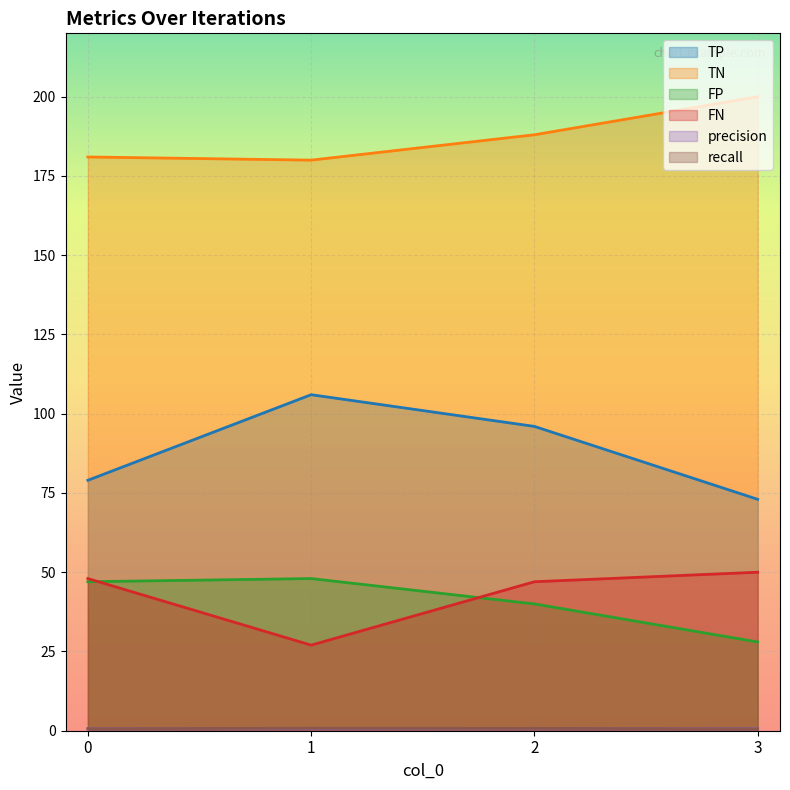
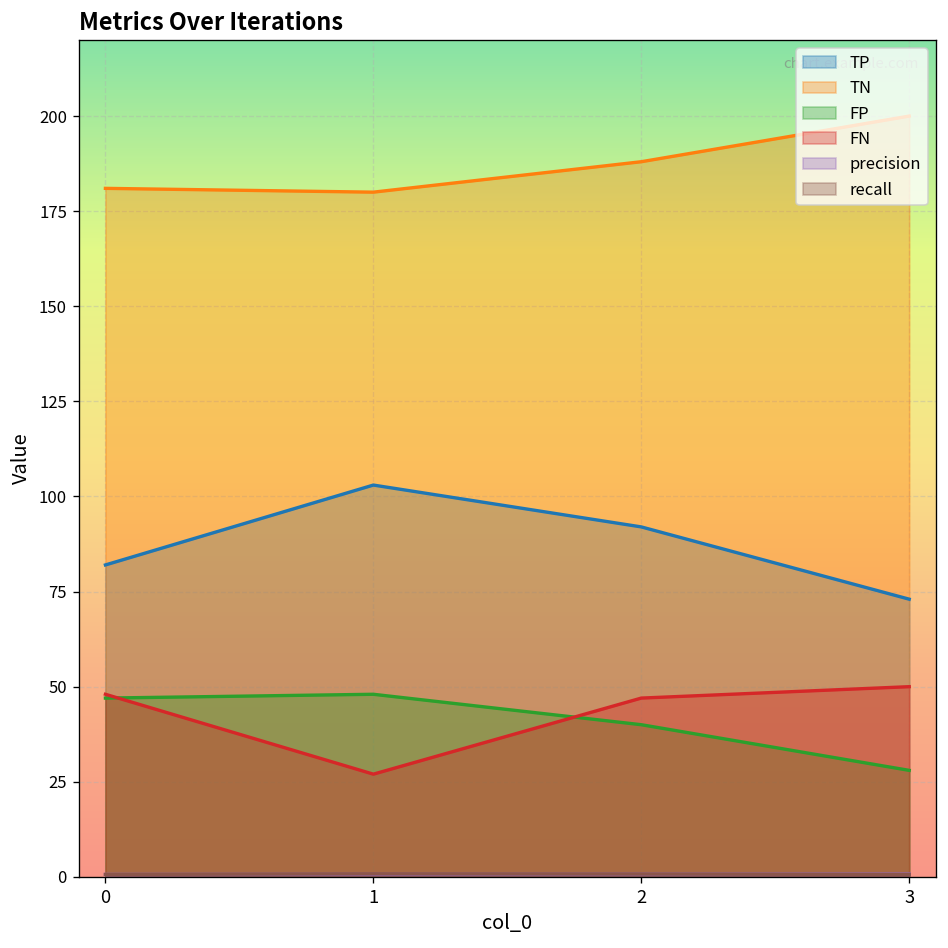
  {
    "TP": {
-     "0": 79,
-     "1": 106,
-     "2": 96,
+     "0": 82,
+     "1": 103,
+     "2": 92,
      "3": 73
    },
    "FP": {
      "0": 47,
      "1": 48,
      "2": 40,
      "3": 28
    }
  }
